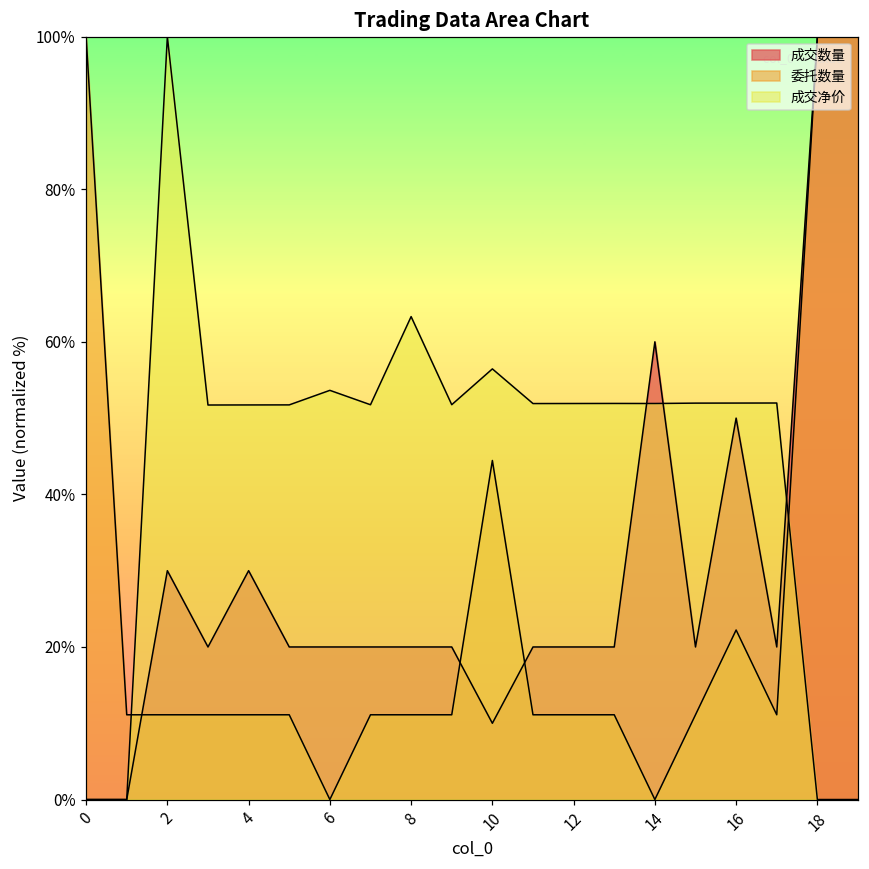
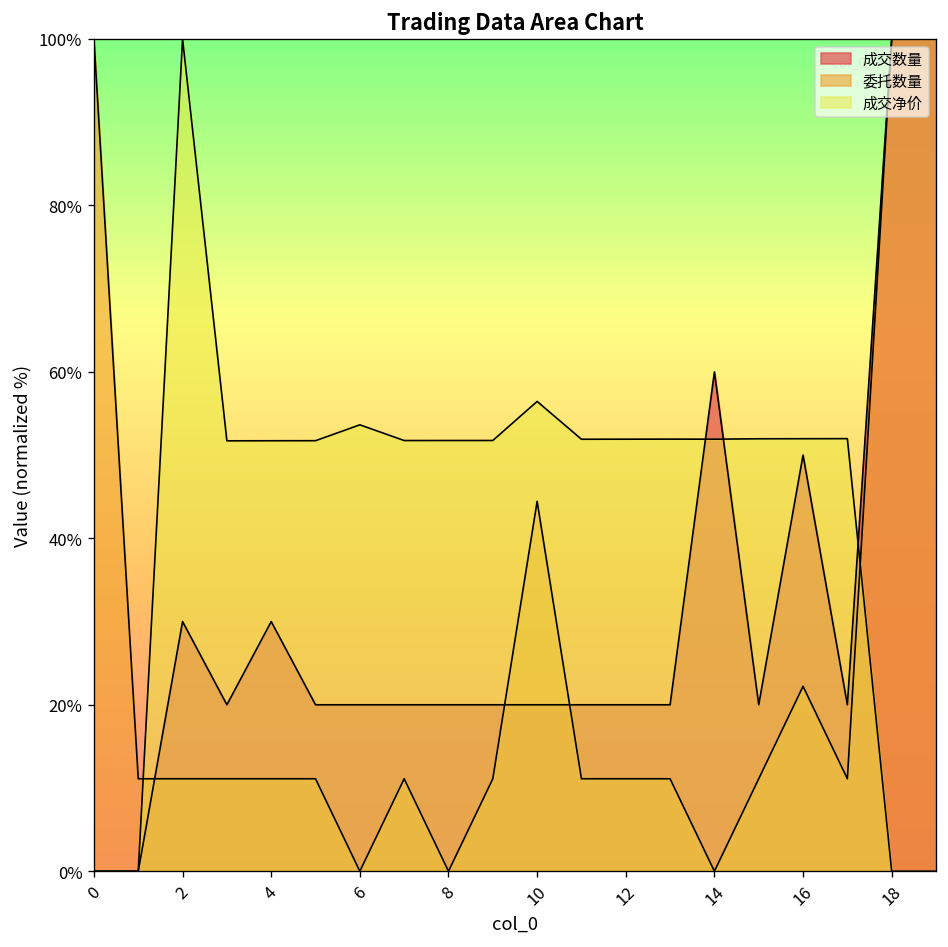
  {
    "成交数量": {
      "2": "30%",
      "4": "30%",
      "6": "20%",
      "8": "20%",
-     "10": "10%",
+     "10": "20%",
      "12": "20%",
      "14": "60%",
      "16": "50%"
    },
    "委托数量": {
      "0": "100%",
      "2": "11%",
      "4": "11%",
      "6": "0%",
-     "8": "11%",
+     "8": "0%",
      "10": "44%",
      "12": "11%",
      "14": "0%",
      "16": "22%"
    },
    "成交净价": {
      "2": "100%",
      "4": "52%",
      "6": "54%",
-     "8": "63%",
+     "8": "52%",
      "10": "56%",
      "12": "52%",
      "14": "52%",
      "16": "52%",
      "18": "0%"
    }
  }
